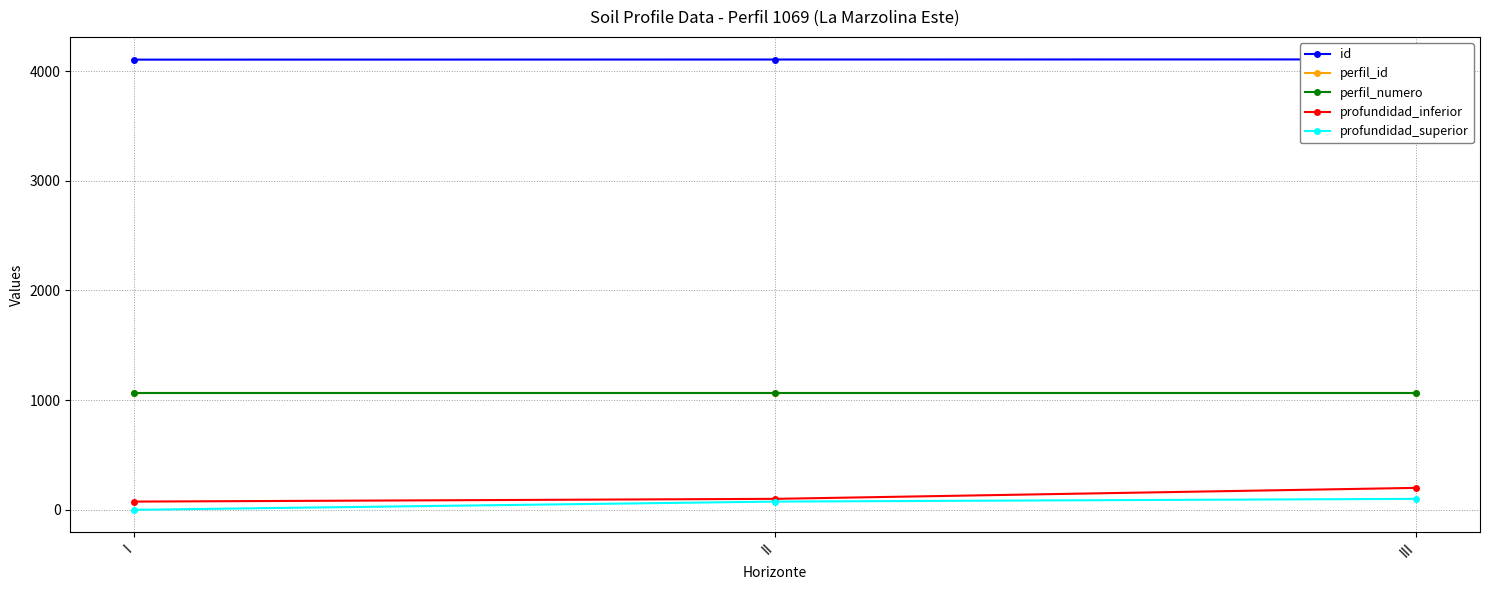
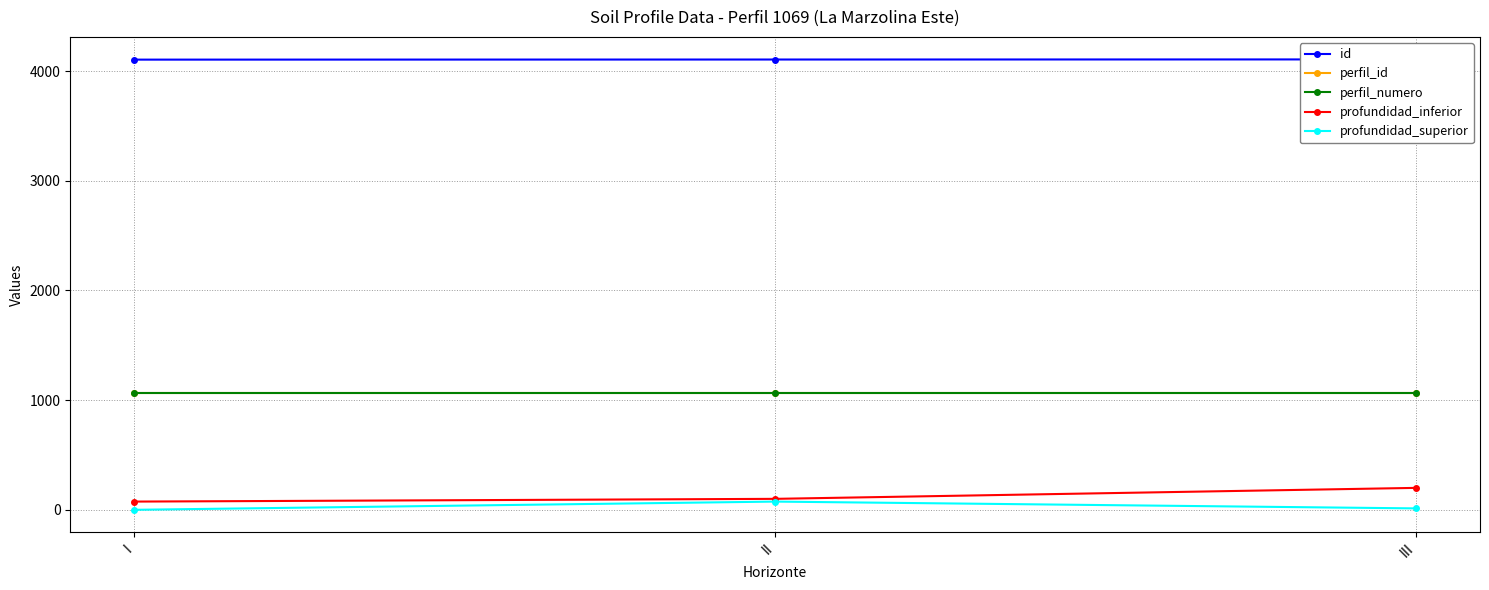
  {
    "id": {
      "I": 4100,
      "II": 4110
    },
    "perfil_numero": {
      "I": 1070,
      "II": 1070,
      "III": 1070
    },
    "profundidad_inferior": {
      "I": 80,
      "II": 100,
      "III": 200
    },
    "profundidad_superior": {
      "I": 0,
      "II": 80,
-     "III": 100
+     "III": 10
    }
  }
